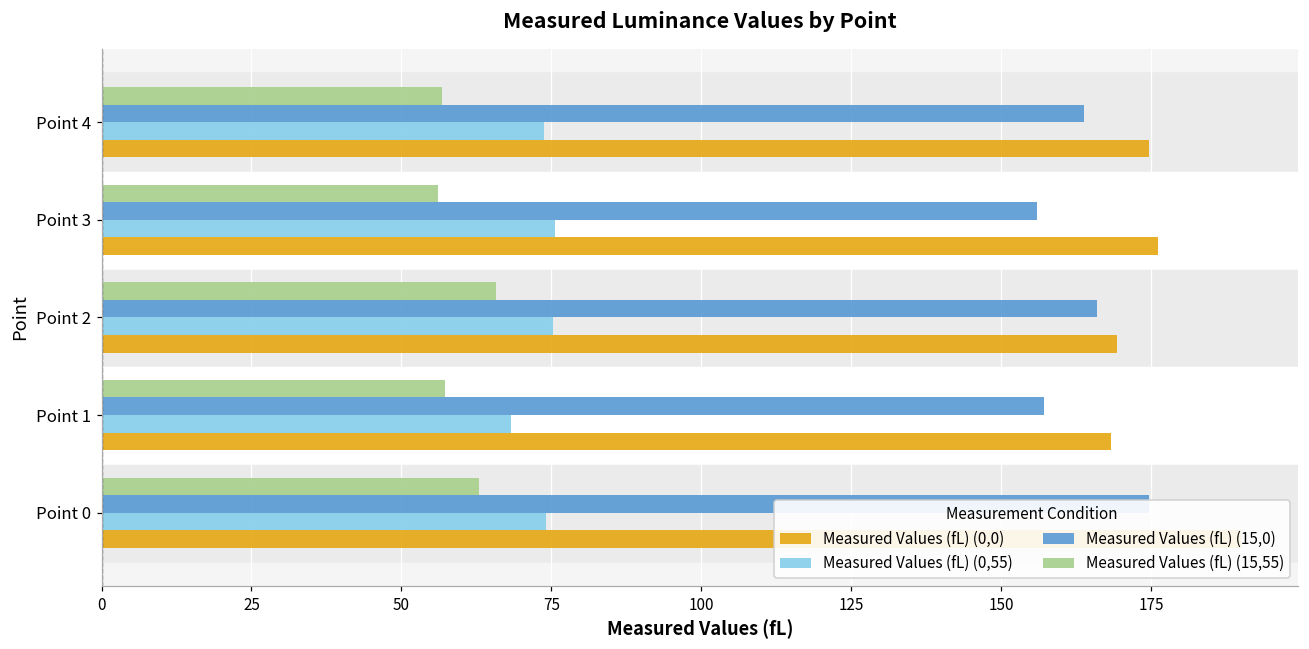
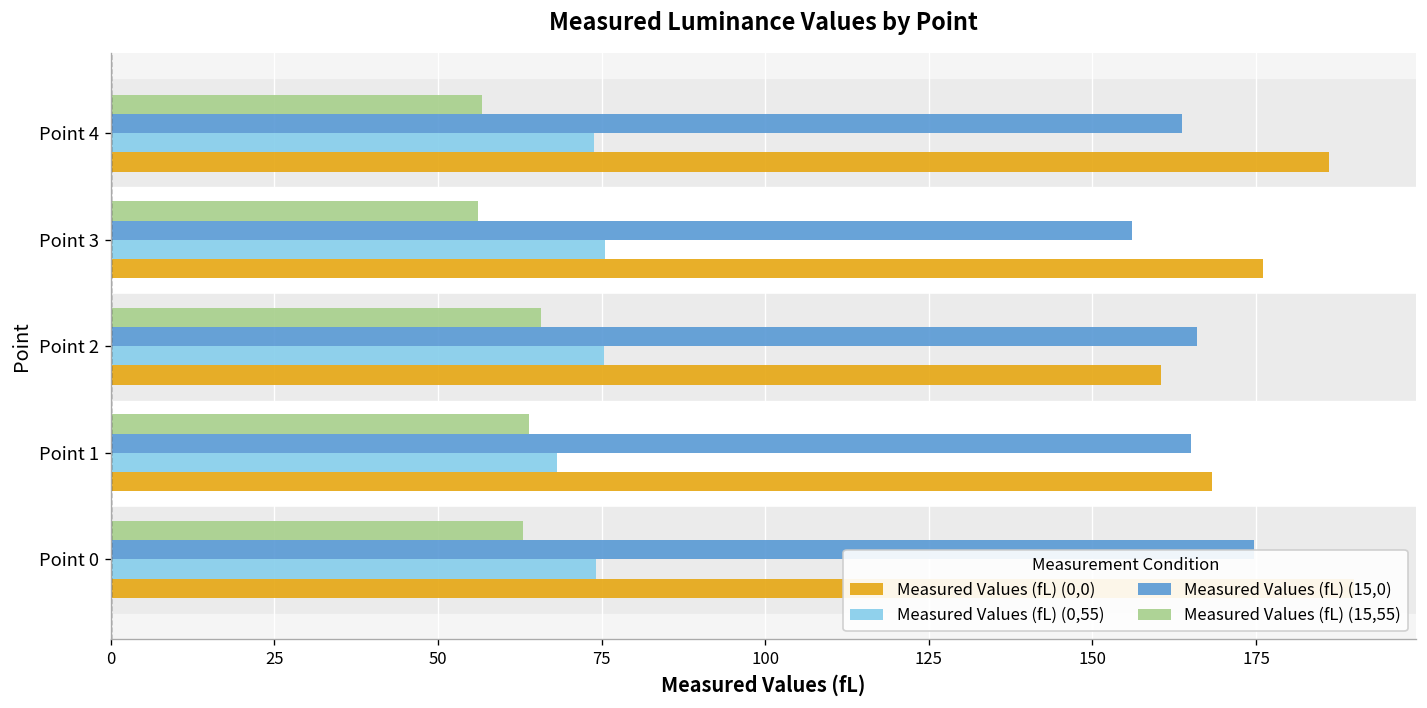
  {
    "Measured Values (fL) (0,0)": {
-     "Point 4": 175,
+     "Point 4": 186,
      "Point 3": 176,
-     "Point 2": 169,
+     "Point 2": 161,
      "Point 1": 168
    },
    "Measured Values (fL) (0,55)": {
      "Point 4": 74,
      "Point 3": 76,
      "Point 2": 75,
      "Point 1": 68,
      "Point 0": 74
    },
    "Measured Values (fL) (15,0)": {
      "Point 4": 164,
      "Point 3": 156,
      "Point 2": 166,
-     "Point 1": 157
+     "Point 1": 165
    },
    "Measured Values (fL) (15,55)": {
      "Point 4": 57,
      "Point 3": 56,
      "Point 2": 66,
-     "Point 1": 57,
+     "Point 1": 64,
      "Point 0": 63
    }
  }
